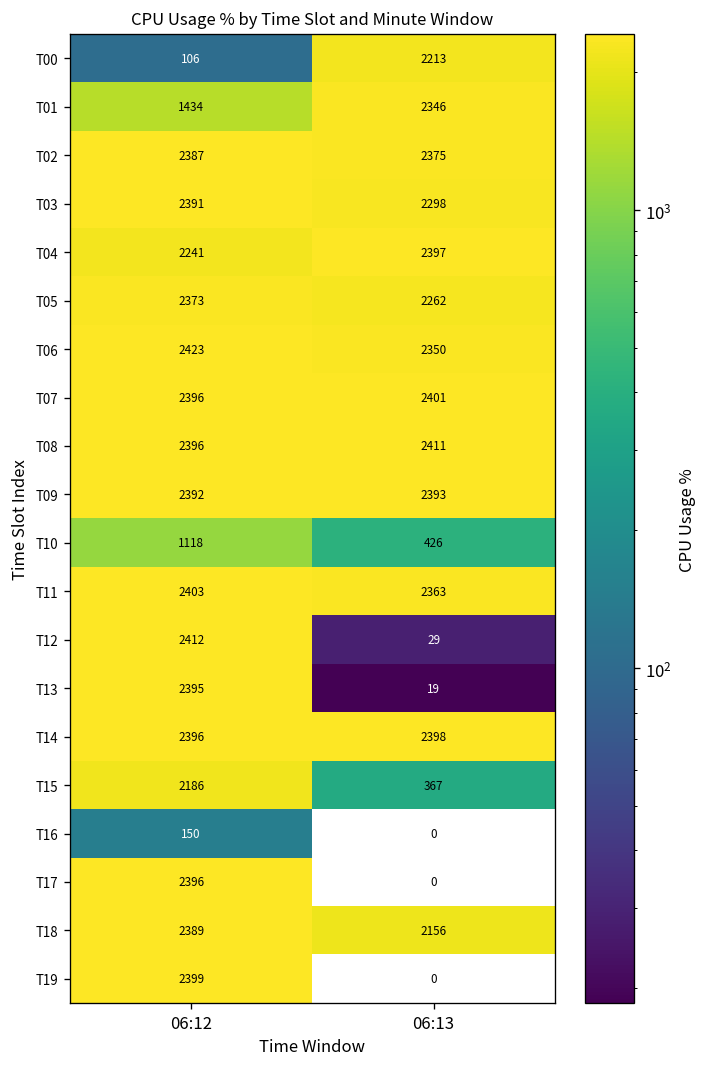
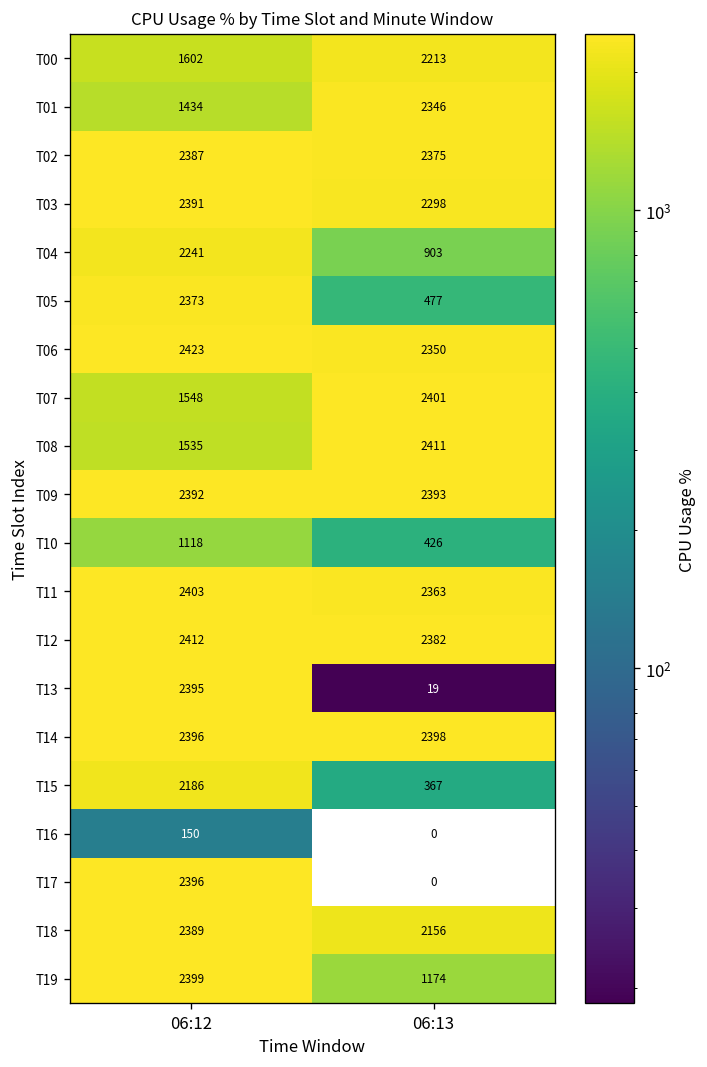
  {
    "T00": {
-     "06:12": 106,
+     "06:12": 1602,
      "06:13": 2213
    },
    "T01": {
      "06:12": 1434,
      "06:13": 2346
    },
    "T02": {
      "06:12": 2387,
      "06:13": 2375
    },
    "T03": {
      "06:12": 2391,
      "06:13": 2298
    },
    "T04": {
      "06:12": 2241,
-     "06:13": 2397
+     "06:13": 903
    },
    "T05": {
      "06:12": 2373,
-     "06:13": 2262
+     "06:13": 477
    },
    "T06": {
      "06:12": 2423,
      "06:13": 2350
    },
    "T07": {
-     "06:12": 2396,
+     "06:12": 1548,
      "06:13": 2401
    },
    "T08": {
-     "06:12": 2396,
+     "06:12": 1535,
      "06:13": 2411
    },
    "T09": {
      "06:12": 2392,
      "06:13": 2393
    },
    "T10": {
      "06:12": 1118,
      "06:13": 426
    },
    "T11": {
      "06:12": 2403,
      "06:13": 2363
    },
    "T12": {
      "06:12": 2412,
-     "06:13": 29
+     "06:13": 2382
    },
    "T13": {
      "06:12": 2395,
      "06:13": 19
    },
    "T14": {
      "06:12": 2396,
      "06:13": 2398
    },
    "T15": {
      "06:12": 2186,
      "06:13": 367
    },
    "T16": {
      "06:12": 150,
      "06:13": 0
    },
    "T17": {
      "06:12": 2396,
      "06:13": 0
    },
    "T18": {
      "06:12": 2389,
      "06:13": 2156
    },
    "T19": {
      "06:12": 2399,
-     "06:13": 0
+     "06:13": 1174
    }
  }
